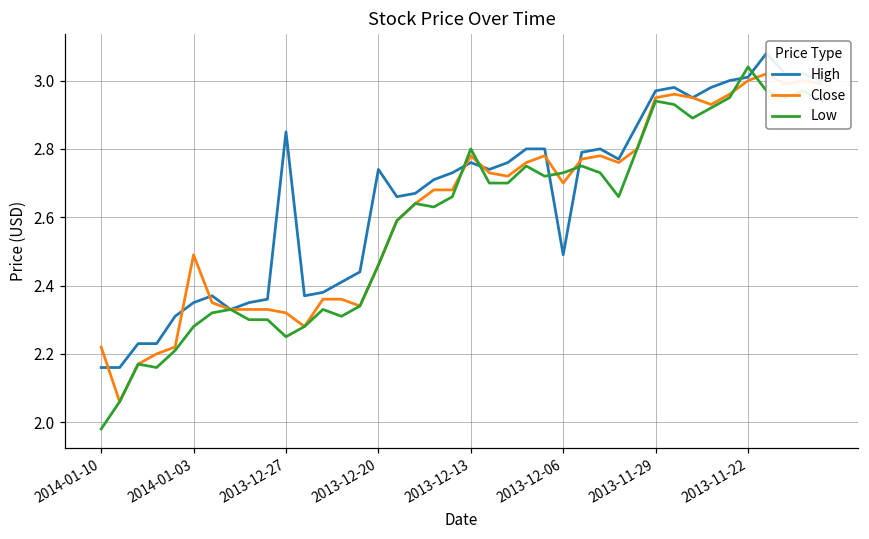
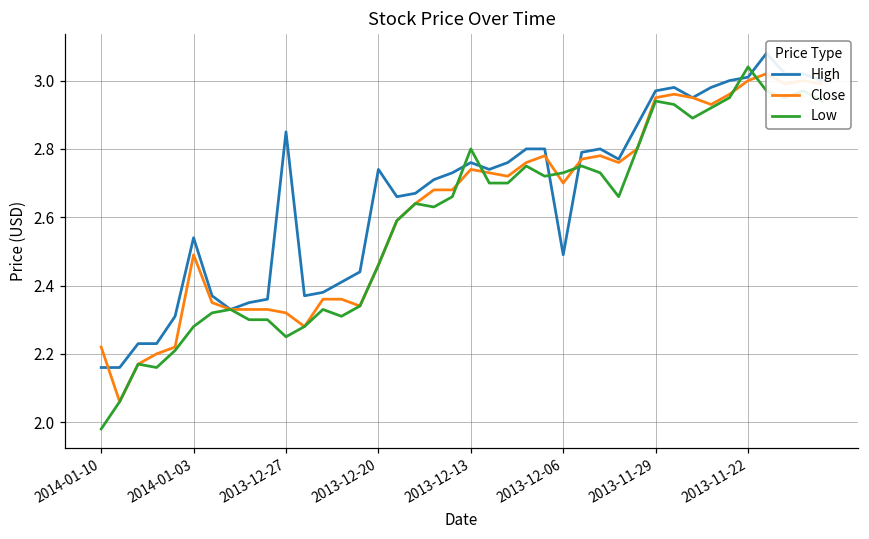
  {
    "High": {
      "2014-01-10": 2.16,
-     "2014-01-03": 2.35,
+     "2014-01-03": 2.54,
      "2013-12-27": 2.85,
      "2013-12-20": 2.74,
      "2013-12-13": 2.76,
      "2013-12-06": 2.49,
      "2013-11-29": 2.97,
      "2013-11-22": 3.01
    },
    "Close": {
      "2014-01-10": 2.22,
      "2014-01-03": 2.49,
      "2013-12-27": 2.32,
-     "2013-12-13": 2.78,
+     "2013-12-13": 2.74,
      "2013-12-06": 2.70,
      "2013-11-29": 2.95,
      "2013-11-22": 3.00
    },
    "Low": {
      "2014-01-10": 1.98,
      "2014-01-03": 2.28,
      "2013-12-27": 2.25,
      "2013-12-13": 2.80,
      "2013-12-06": 2.73,
      "2013-11-29": 2.94,
      "2013-11-22": 3.04
    }
  }
